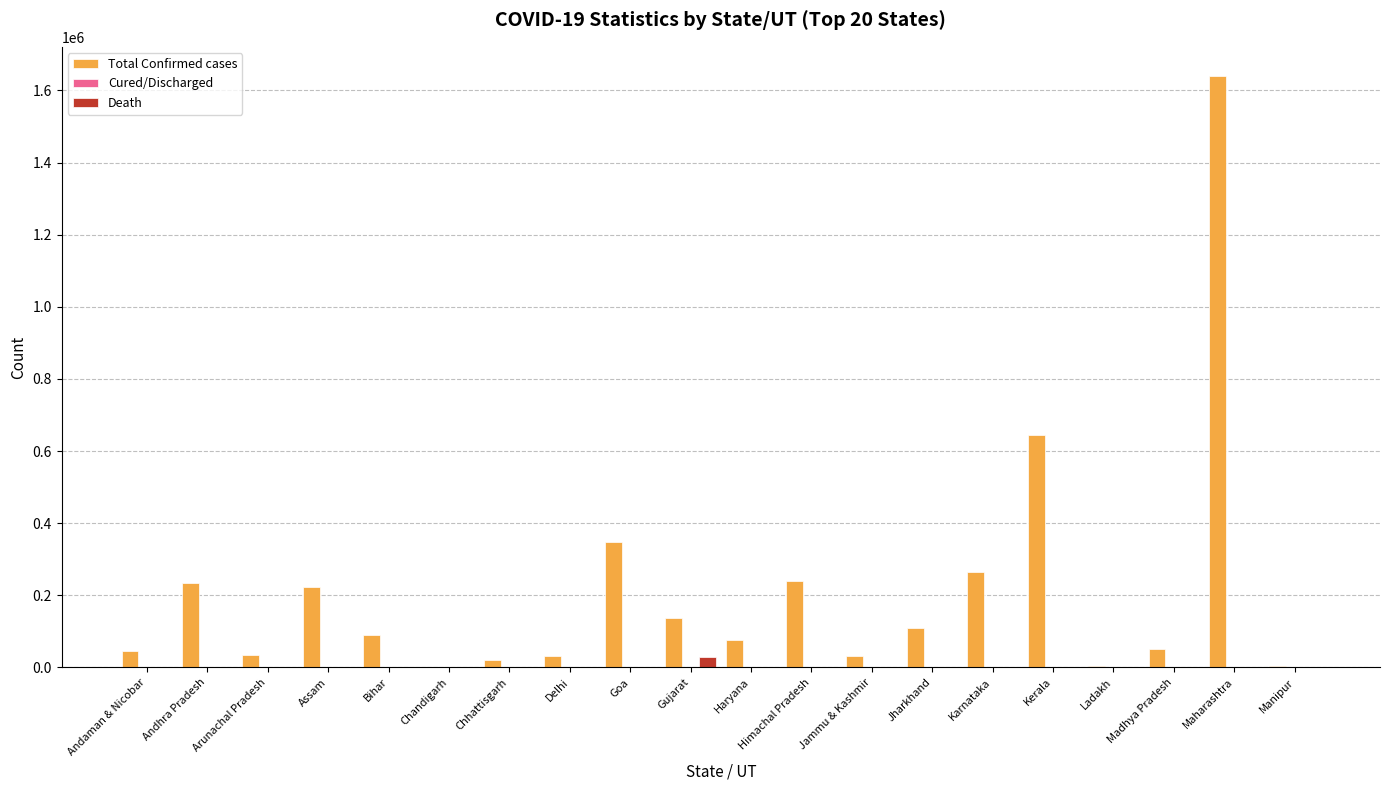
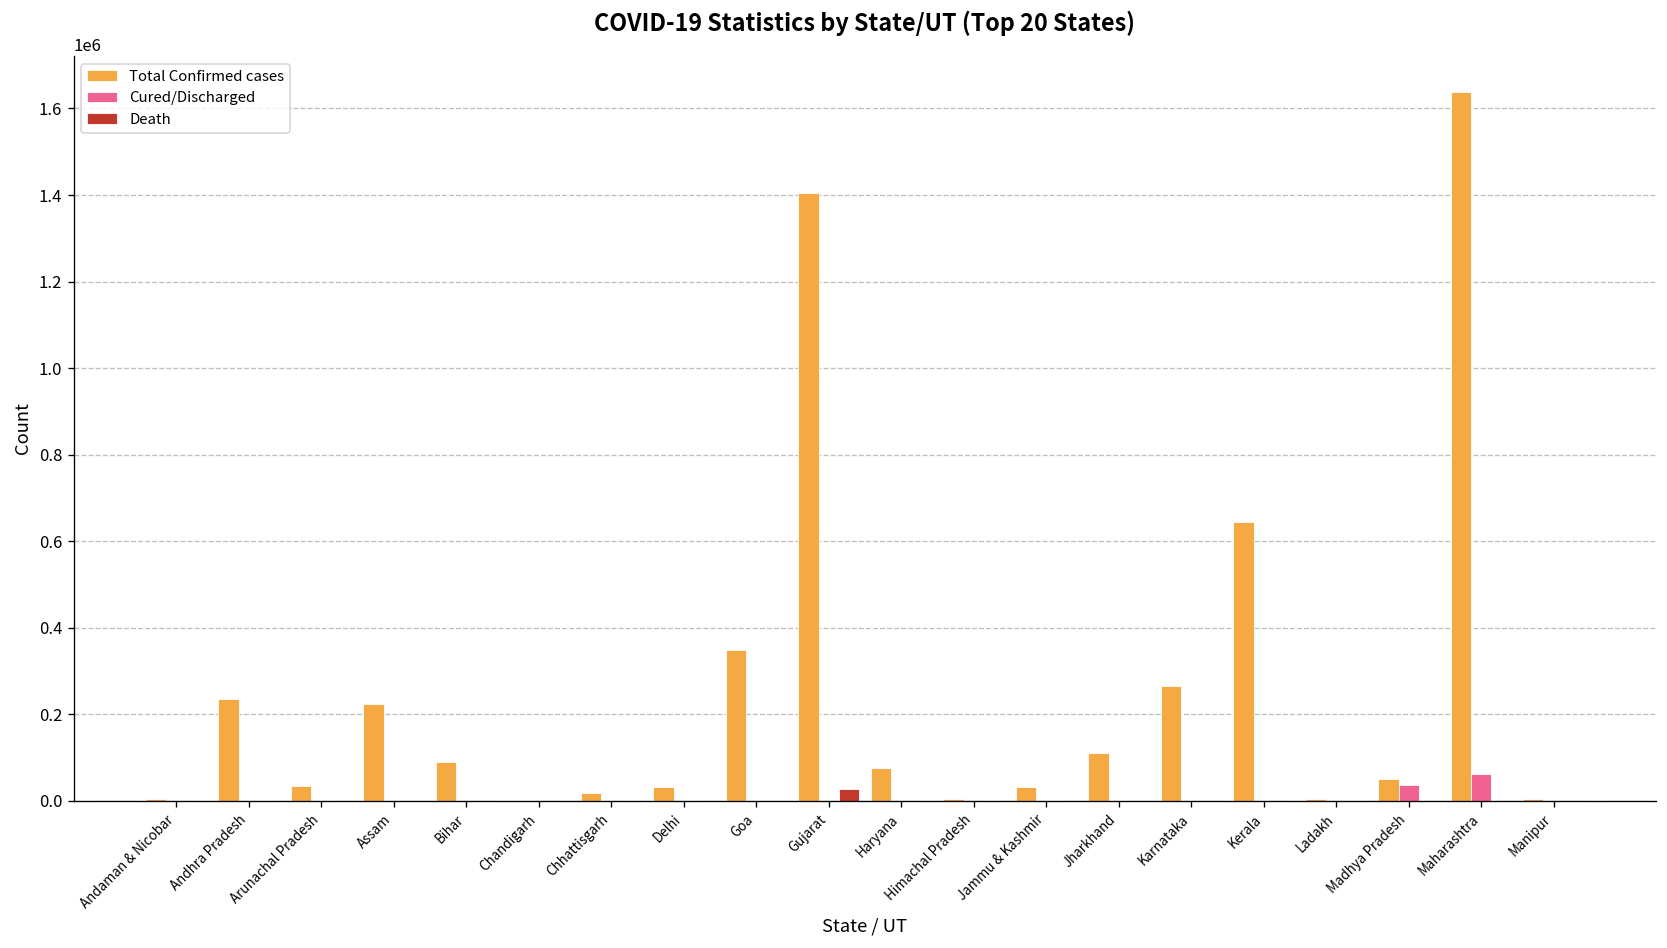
  {
    "Total Confirmed cases": {
-     "Andaman & Nicobar": 50000,
+     "Andaman & Nicobar": 0,
      "Andhra Pradesh": 240000,
      "Arunachal Pradesh": 40000,
      "Assam": 220000,
      "Bihar": 90000,
      "Chhattisgarh": 20000,
      "Delhi": 30000,
      "Goa": 350000,
-     "Gujarat": 140000,
+     "Gujarat": 1400000,
      "Haryana": 80000,
-     "Himachal Pradesh": 240000,
+     "Himachal Pradesh": 0,
      "Jammu & Kashmir": 30000,
      "Jharkhand": 110000,
      "Karnataka": 260000,
      "Kerala": 640000,
      "Madhya Pradesh": 50000,
      "Maharashtra": 1640000
    },
    "Cured/Discharged": {
      "Arunachal Pradesh": 0,
      "Jharkhand": 0,
-     "Madhya Pradesh": 0,
-     "Maharashtra": 0
+     "Madhya Pradesh": 40000,
+     "Maharashtra": 60000
    },
    "Death": {
      "Andaman & Nicobar": 0,
      "Arunachal Pradesh": 0,
      "Chandigarh": 0,
      "Chhattisgarh": 0,
      "Goa": 0,
      "Gujarat": 30000,
      "Ladakh": 0,
      "Manipur": 0
    }
  }
